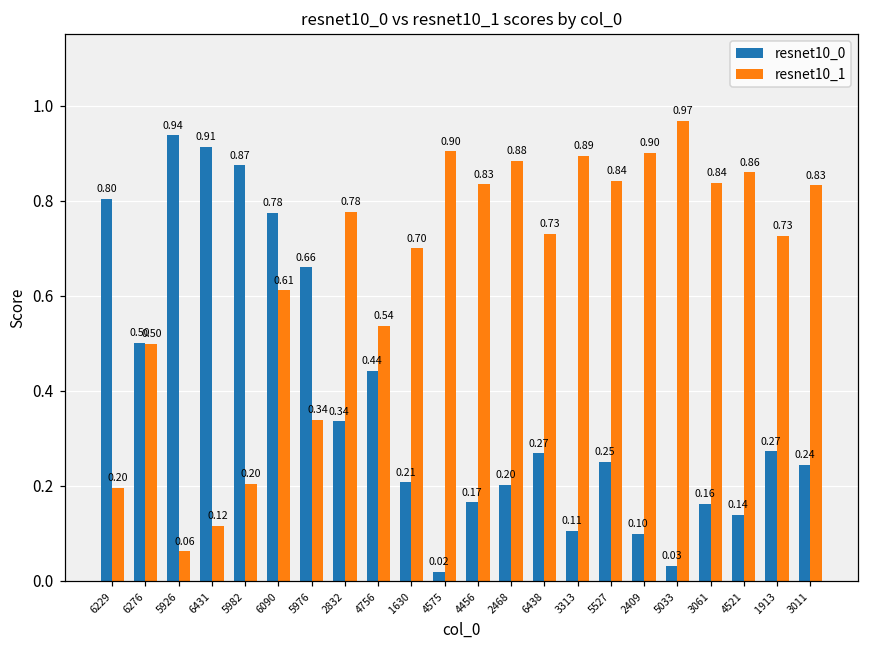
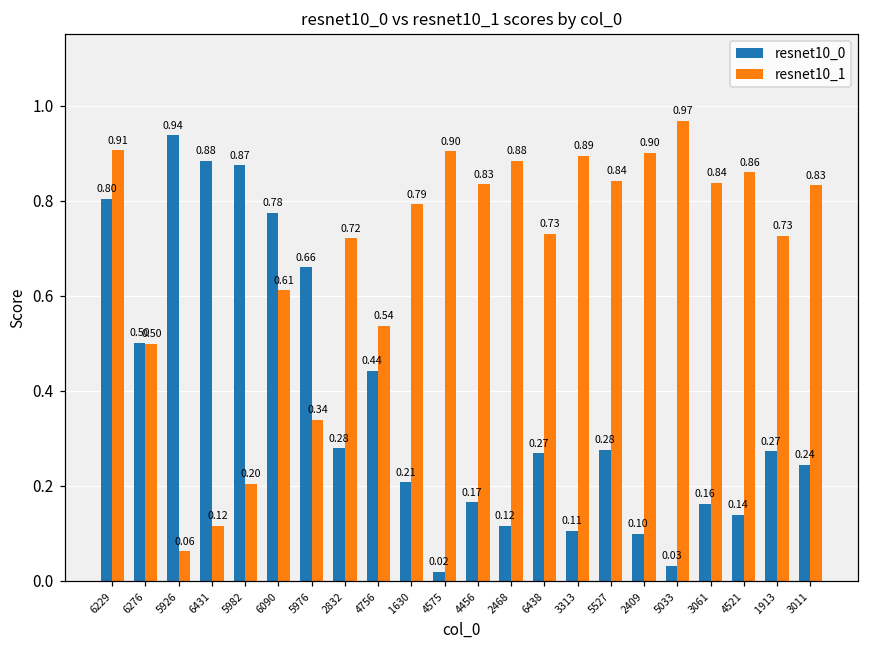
  {
    "resnet10_0": {
      "6229": 0.80,
      "5926": 0.94,
-     "6431": 0.91,
+     "6431": 0.88,
      "5982": 0.87,
      "6090": 0.78,
      "5976": 0.66,
-     "2832": 0.34,
+     "2832": 0.28,
      "4756": 0.44,
      "1630": 0.21,
      "4575": 0.02,
      "4456": 0.17,
-     "2468": 0.20,
+     "2468": 0.12,
      "6438": 0.27,
      "3313": 0.11,
-     "5527": 0.25,
+     "5527": 0.28,
      "2409": 0.10,
      "5033": 0.03,
      "3061": 0.16,
      "4521": 0.14,
      "1913": 0.27,
      "3011": 0.24
    },
    "resnet10_1": {
-     "6229": 0.20,
+     "6229": 0.91,
      "5926": 0.06,
      "6431": 0.12,
      "5982": 0.20,
      "6090": 0.61,
      "5976": 0.34,
-     "2832": 0.78,
+     "2832": 0.72,
      "4756": 0.54,
-     "1630": 0.70,
+     "1630": 0.79,
      "4575": 0.90,
      "4456": 0.83,
      "2468": 0.88,
      "6438": 0.73,
      "3313": 0.89,
      "5527": 0.84,
      "2409": 0.90,
      "5033": 0.97,
      "3061": 0.84,
      "4521": 0.86,
      "1913": 0.73,
      "3011": 0.83
    }
  }
